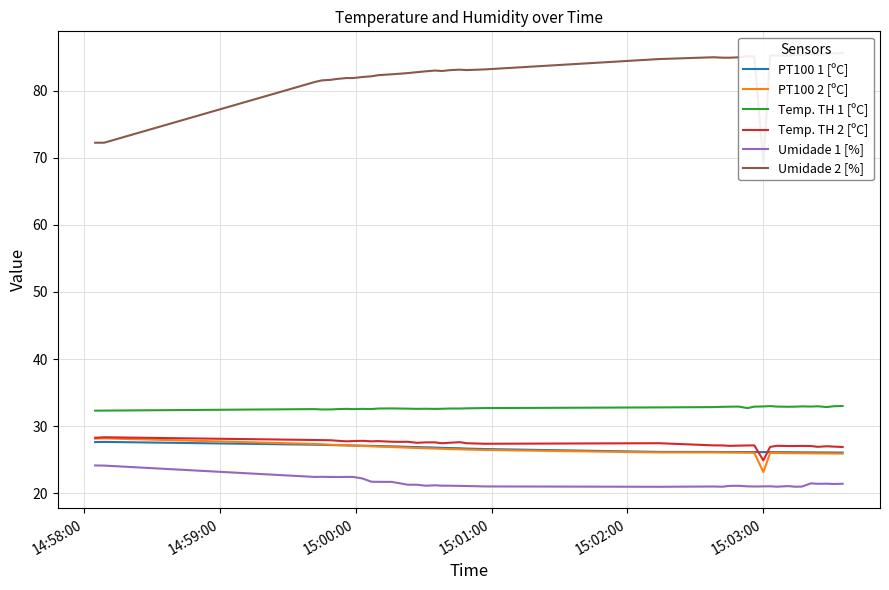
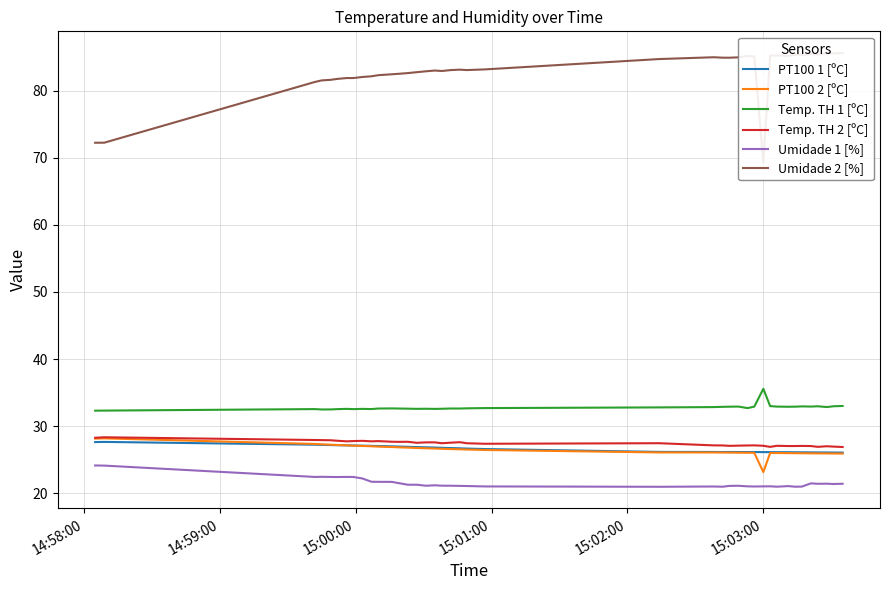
  {
    "PT100 1 [ºC]": {
      "15:03:00": 26
    },
    "PT100 2 [ºC]": {
      "15:03:00": 23
    },
    "Temp. TH 1 [ºC]": {
-     "15:03:00": 33
+     "15:03:00": 36
    },
    "Temp. TH 2 [ºC]": {
-     "15:03:00": 25
+     "15:03:00": 27
    },
    "Umidade 1 [%]": {
      "15:03:00": 21
    }
  }
